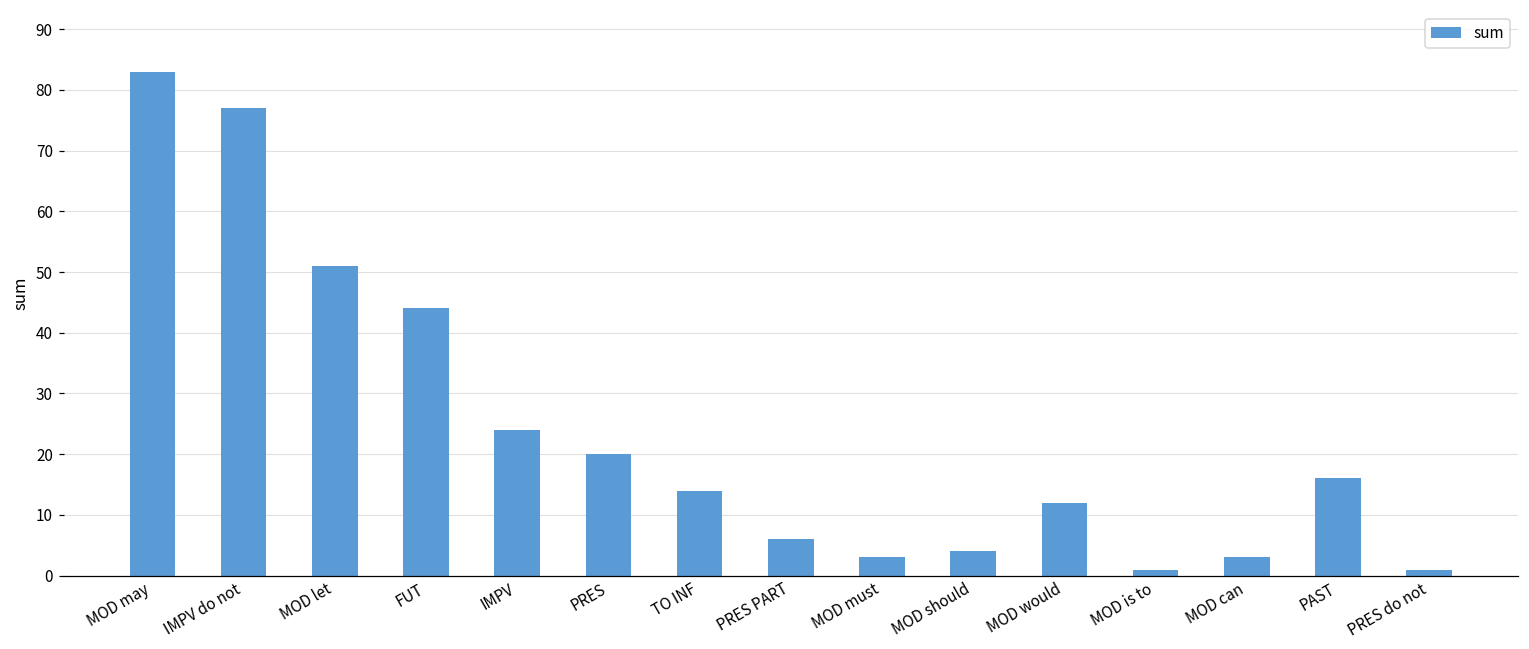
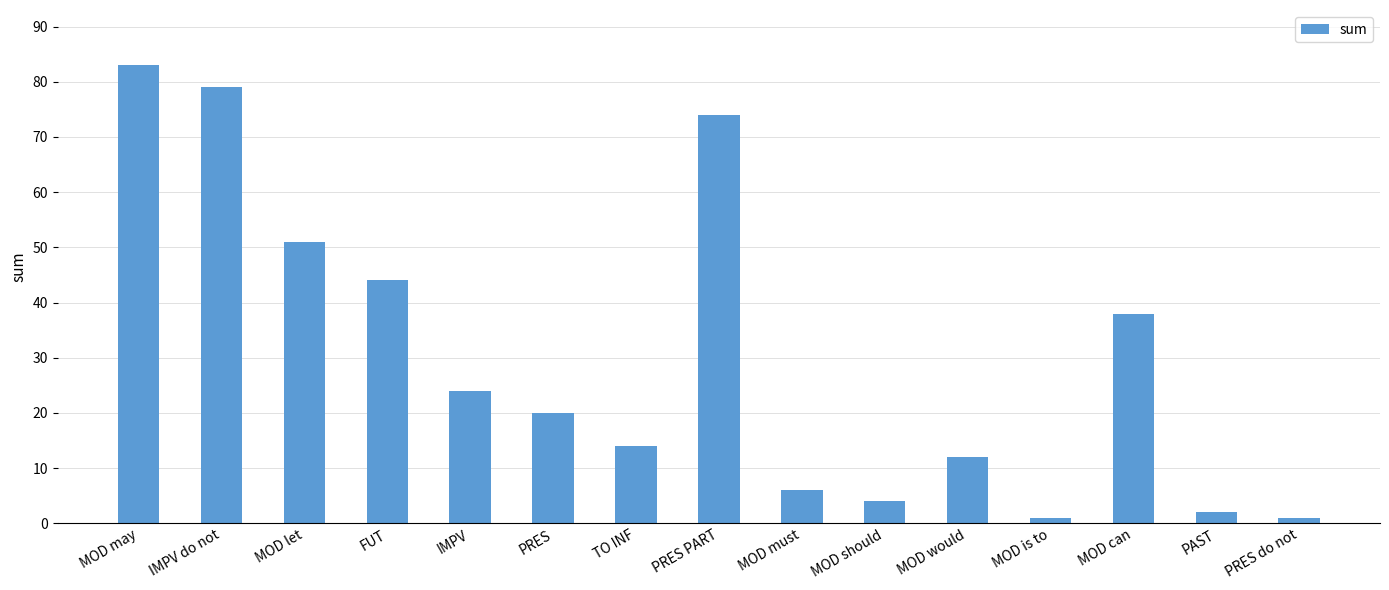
  {
    "MOD may": 83,
-   "IMPV do not": 77,
+   "IMPV do not": 79,
    "MOD let": 51,
    "FUT": 44,
    "IMPV": 24,
    "PRES": 20,
    "TO INF": 14,
-   "PRES PART": 6,
-   "MOD must": 3,
+   "PRES PART": 74,
+   "MOD must": 6,
    "MOD should": 4,
    "MOD would": 12,
    "MOD is to": 1,
-   "MOD can": 3,
-   "PAST": 16,
+   "MOD can": 38,
+   "PAST": 2,
    "PRES do not": 1
  }
